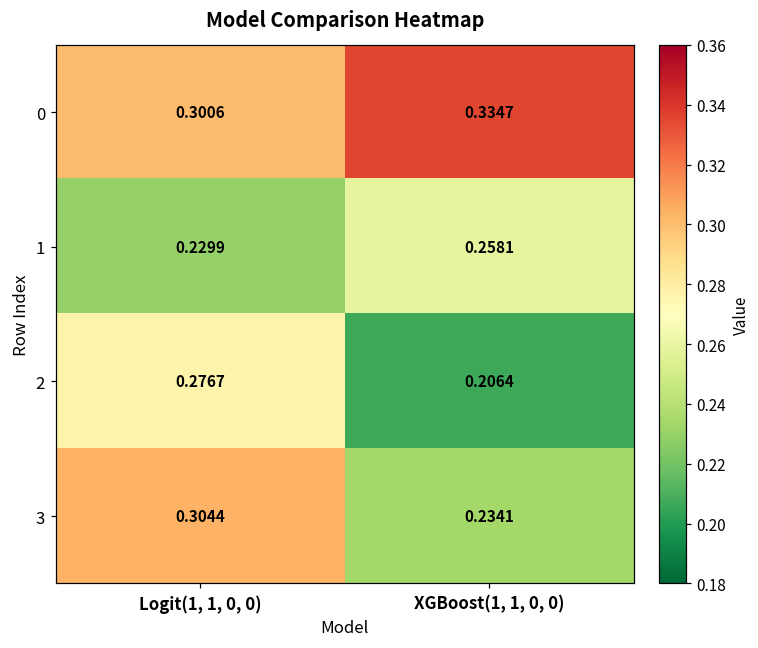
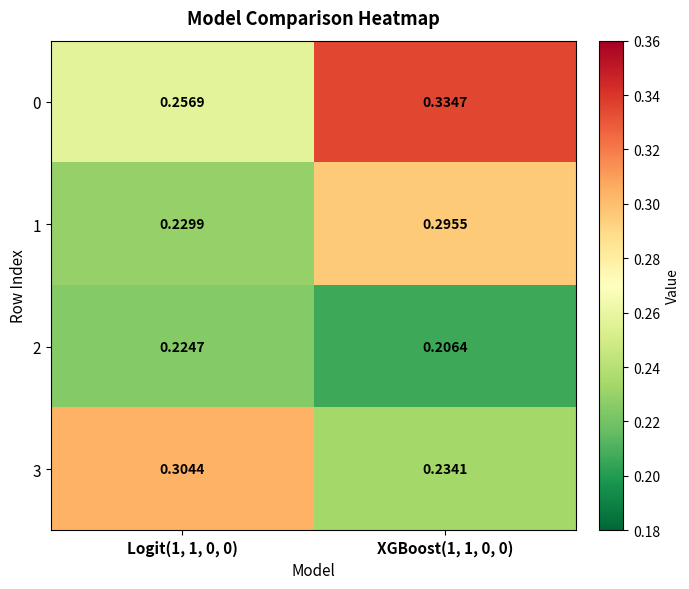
  {
    "0": {
-     "Logit(1, 1, 0, 0)": 0.3006,
+     "Logit(1, 1, 0, 0)": 0.2569,
      "XGBoost(1, 1, 0, 0)": 0.3347
    },
    "1": {
      "Logit(1, 1, 0, 0)": 0.2299,
-     "XGBoost(1, 1, 0, 0)": 0.2581
+     "XGBoost(1, 1, 0, 0)": 0.2955
    },
    "2": {
-     "Logit(1, 1, 0, 0)": 0.2767,
+     "Logit(1, 1, 0, 0)": 0.2247,
      "XGBoost(1, 1, 0, 0)": 0.2064
    },
    "3": {
      "Logit(1, 1, 0, 0)": 0.3044,
      "XGBoost(1, 1, 0, 0)": 0.2341
    }
  }
